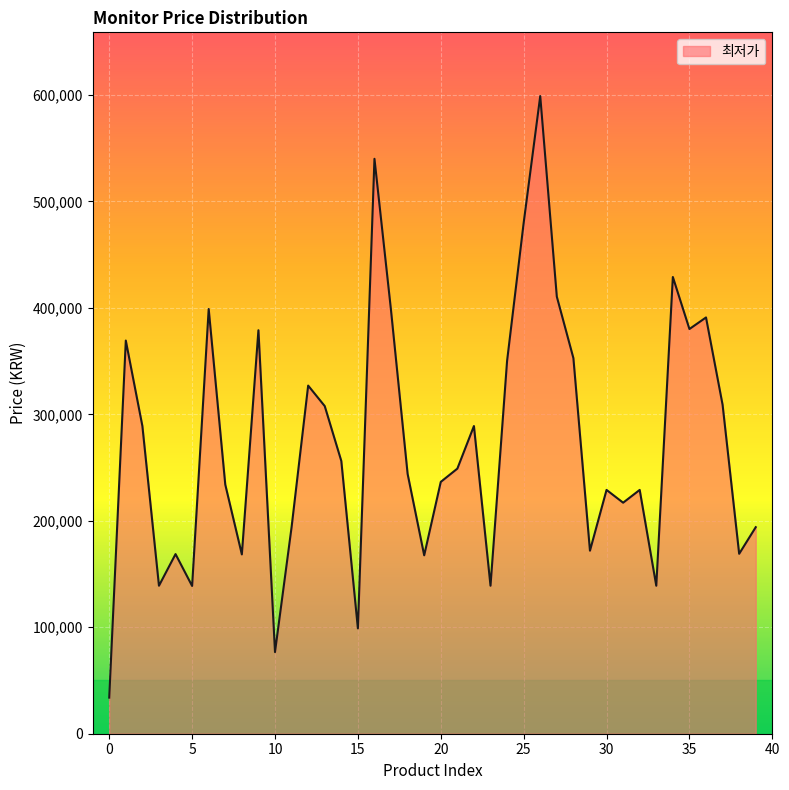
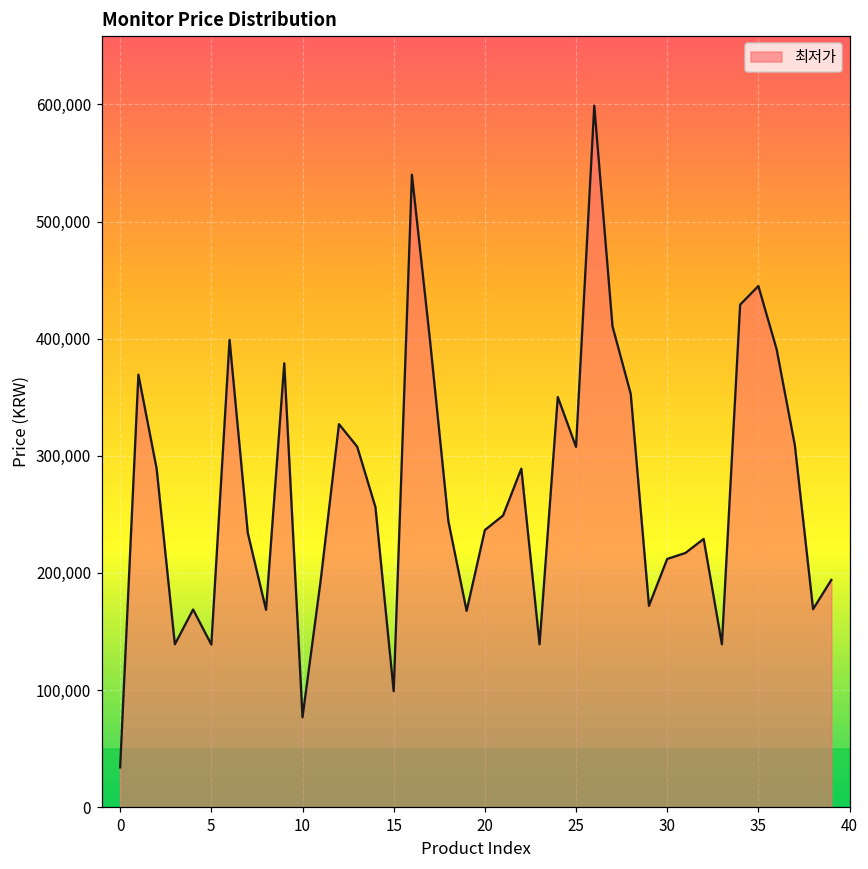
  {
    "5": "139,000",
    "10": "77,000",
    "15": "99,000",
    "20": "237,000",
-   "25": "480,000",
-   "30": "229,000",
-   "35": "380,000"
+   "25": "308,000",
+   "30": "212,000",
+   "35": "445,000"
  }
